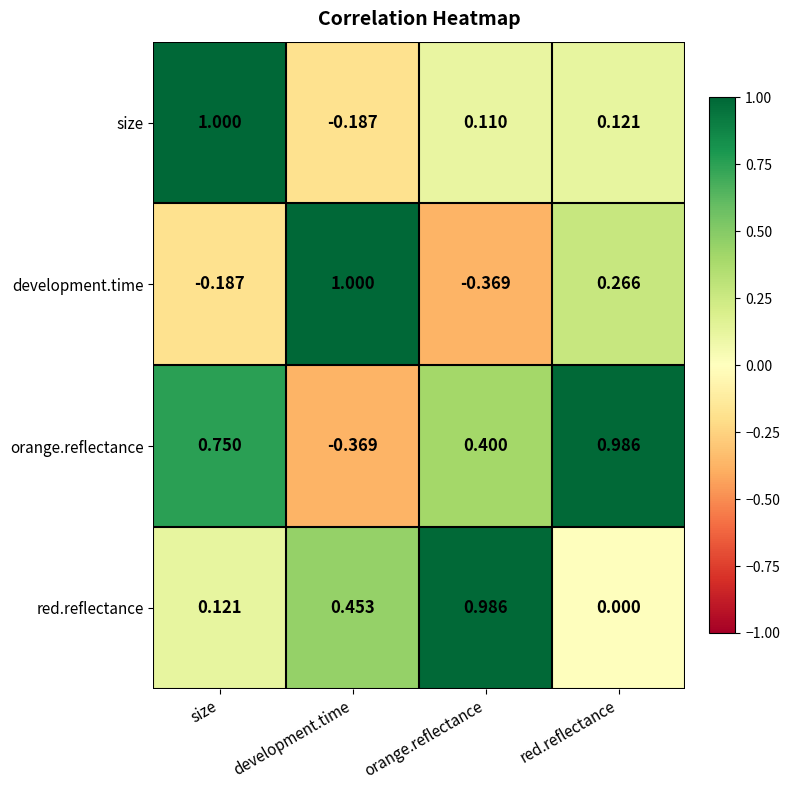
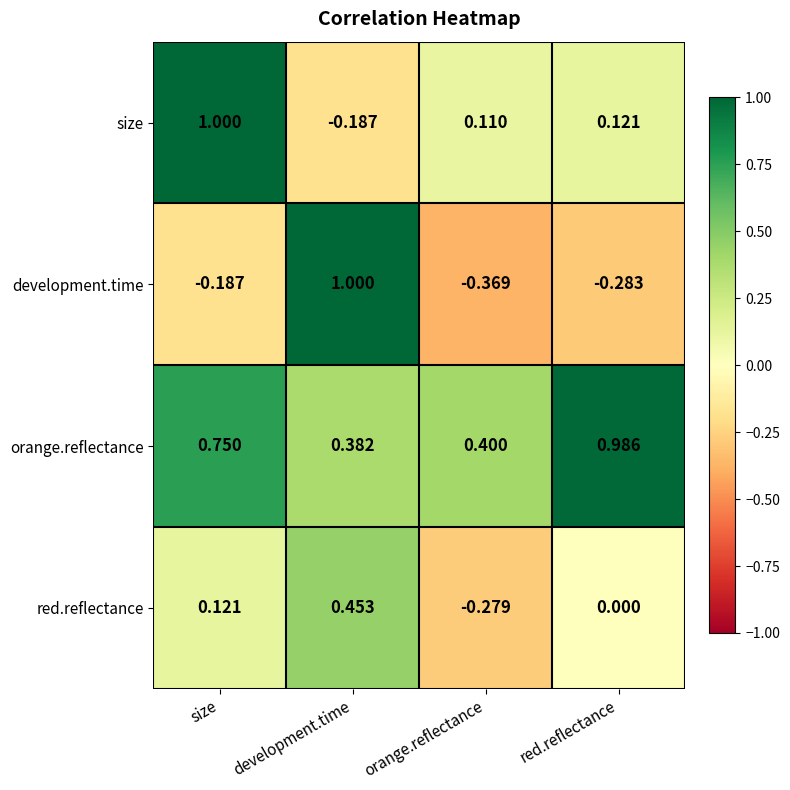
  {
    "size": {
      "size": 1.000,
      "development.time": -0.187,
      "orange.reflectance": 0.110,
      "red.reflectance": 0.121
    },
    "development.time": {
      "size": -0.187,
      "development.time": 1.000,
      "orange.reflectance": -0.369,
-     "red.reflectance": 0.266
+     "red.reflectance": -0.283
    },
    "orange.reflectance": {
      "size": 0.750,
-     "development.time": -0.369,
+     "development.time": 0.382,
      "orange.reflectance": 0.400,
      "red.reflectance": 0.986
    },
    "red.reflectance": {
      "size": 0.121,
      "development.time": 0.453,
-     "orange.reflectance": 0.986,
+     "orange.reflectance": -0.279,
      "red.reflectance": 0.000
    }
  }
